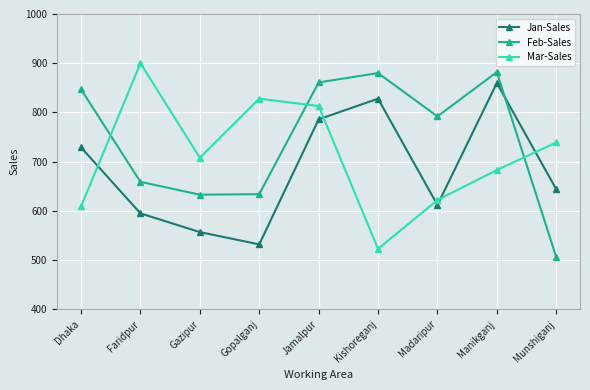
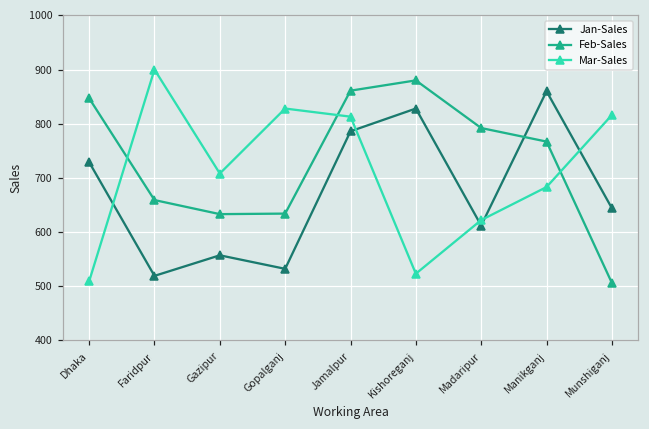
  {
    "Jan-Sales": {
      "Dhaka": 730,
-     "Faridpur": 600,
+     "Faridpur": 520,
      "Gazipur": 560,
      "Gopalganj": 530,
      "Jamalpur": 790,
      "Kishoreganj": 830,
      "Madaripur": 610,
      "Manikganj": 860,
      "Munshiganj": 640
    },
    "Feb-Sales": {
      "Dhaka": 850,
      "Faridpur": 660,
      "Gazipur": 630,
      "Gopalganj": 630,
      "Jamalpur": 860,
      "Kishoreganj": 880,
      "Madaripur": 790,
-     "Manikganj": 880,
+     "Manikganj": 770,
      "Munshiganj": 510
    },
    "Mar-Sales": {
-     "Dhaka": 610,
+     "Dhaka": 510,
      "Faridpur": 900,
      "Gazipur": 710,
      "Gopalganj": 830,
      "Jamalpur": 810,
      "Kishoreganj": 520,
      "Madaripur": 620,
      "Manikganj": 680,
-     "Munshiganj": 740
+     "Munshiganj": 820
    }
  }
